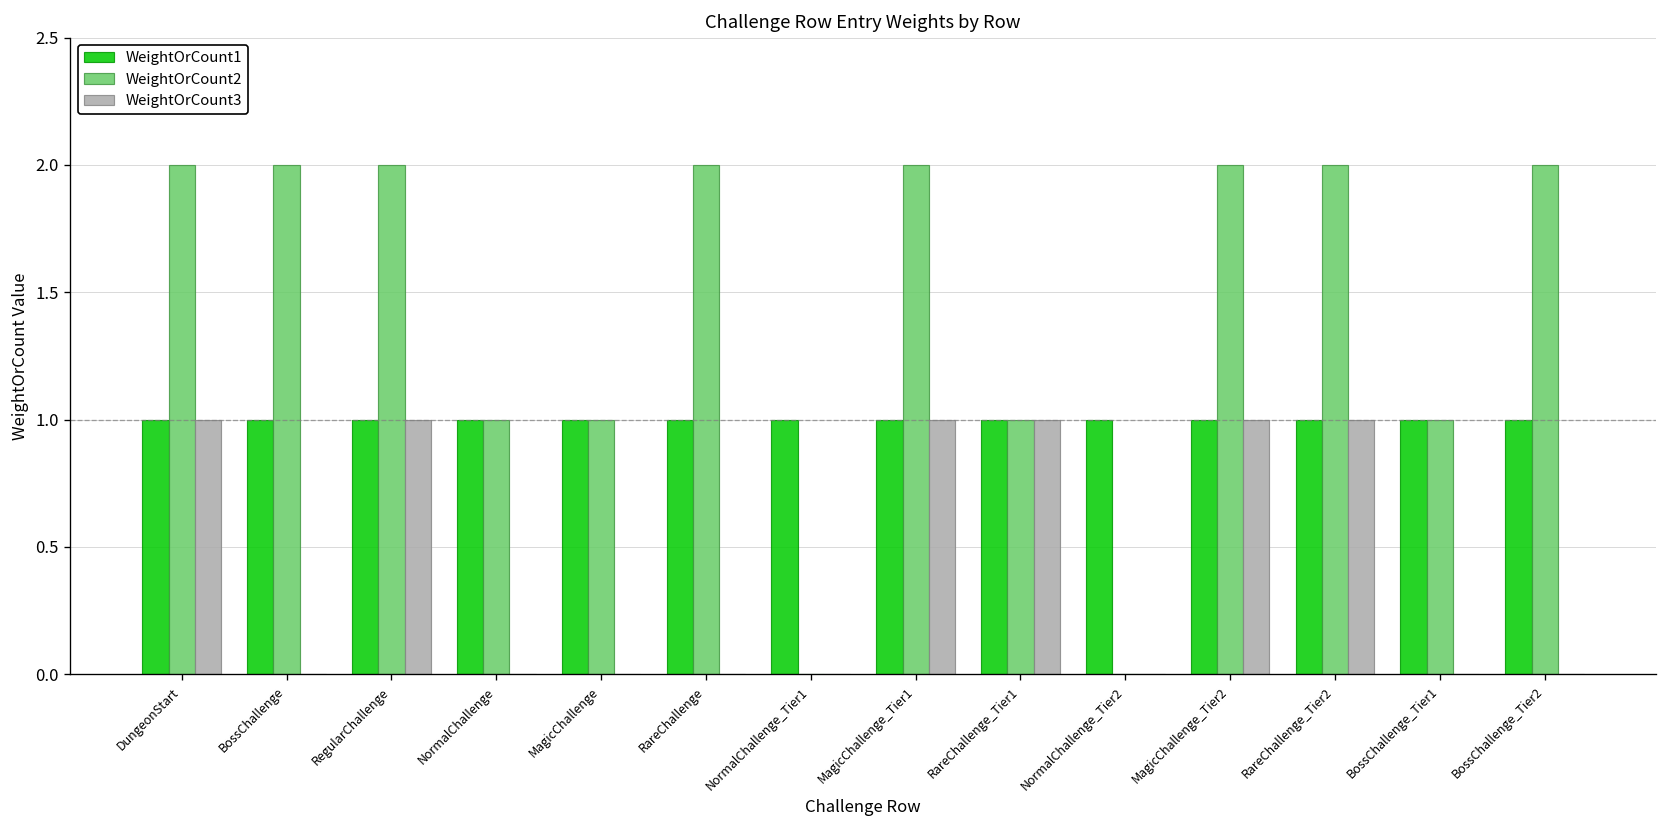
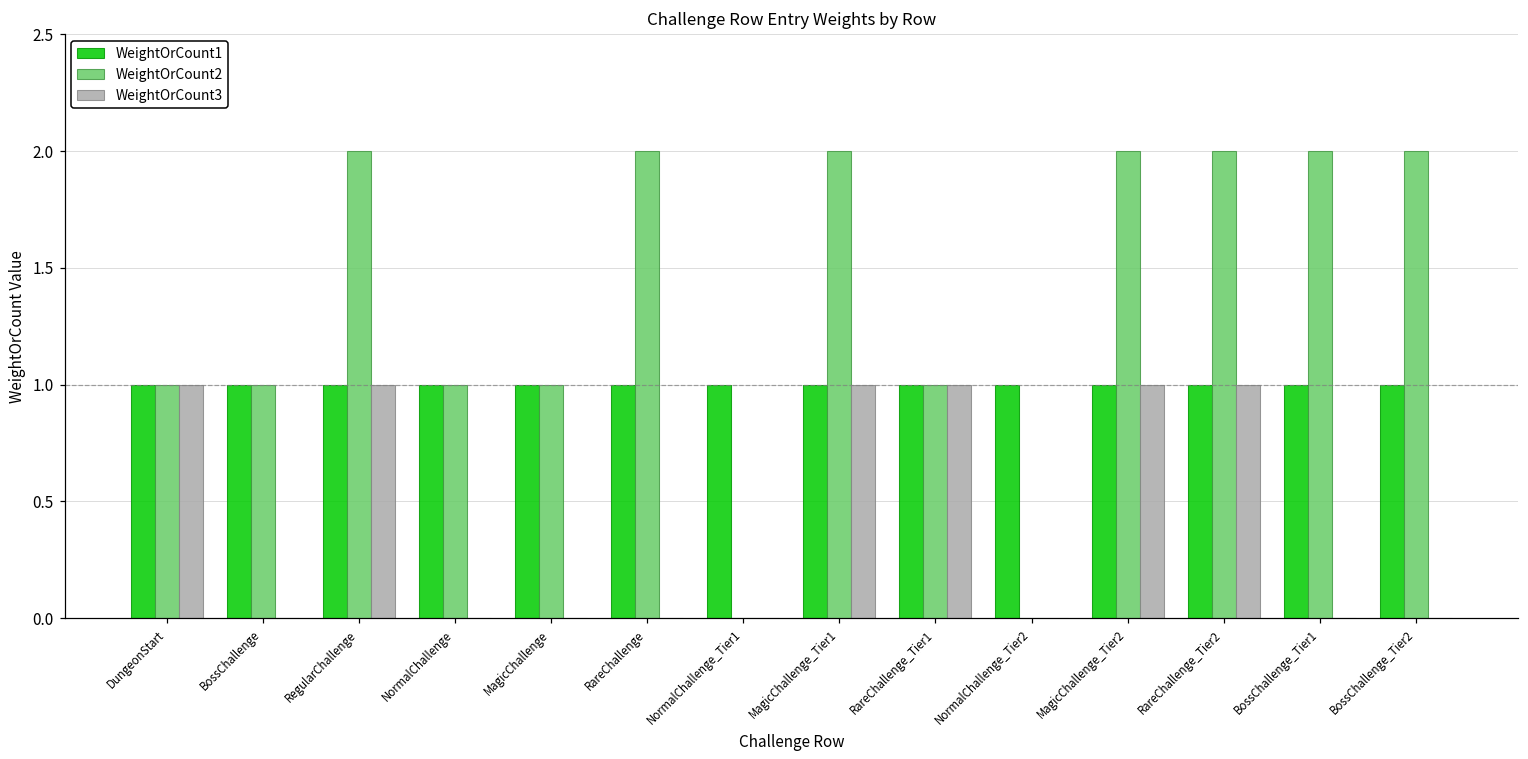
  {
    "WeightOrCount1": {
      "DungeonStart": 1,
      "BossChallenge": 1,
      "RegularChallenge": 1,
      "NormalChallenge": 1,
      "MagicChallenge": 1,
      "RareChallenge": 1,
      "NormalChallenge_Tier1": 1,
      "MagicChallenge_Tier1": 1,
      "RareChallenge_Tier1": 1,
      "NormalChallenge_Tier2": 1,
      "MagicChallenge_Tier2": 1,
      "RareChallenge_Tier2": 1,
      "BossChallenge_Tier1": 1,
      "BossChallenge_Tier2": 1
    },
    "WeightOrCount2": {
-     "DungeonStart": 2,
-     "BossChallenge": 2,
+     "DungeonStart": 1,
+     "BossChallenge": 1,
      "RegularChallenge": 2,
      "NormalChallenge": 1,
      "MagicChallenge": 1,
      "RareChallenge": 2,
      "NormalChallenge_Tier1": 0,
      "MagicChallenge_Tier1": 2,
      "RareChallenge_Tier1": 1,
      "NormalChallenge_Tier2": 0,
      "MagicChallenge_Tier2": 2,
      "RareChallenge_Tier2": 2,
-     "BossChallenge_Tier1": 1,
+     "BossChallenge_Tier1": 2,
      "BossChallenge_Tier2": 2
    },
    "WeightOrCount3": {
      "DungeonStart": 1,
      "BossChallenge": 0,
      "RegularChallenge": 1,
      "NormalChallenge": 0,
      "MagicChallenge": 0,
      "RareChallenge": 0,
      "NormalChallenge_Tier1": 0,
      "MagicChallenge_Tier1": 1,
      "RareChallenge_Tier1": 1,
      "NormalChallenge_Tier2": 0,
      "MagicChallenge_Tier2": 1,
      "RareChallenge_Tier2": 1,
      "BossChallenge_Tier1": 0,
      "BossChallenge_Tier2": 0
    }
  }
